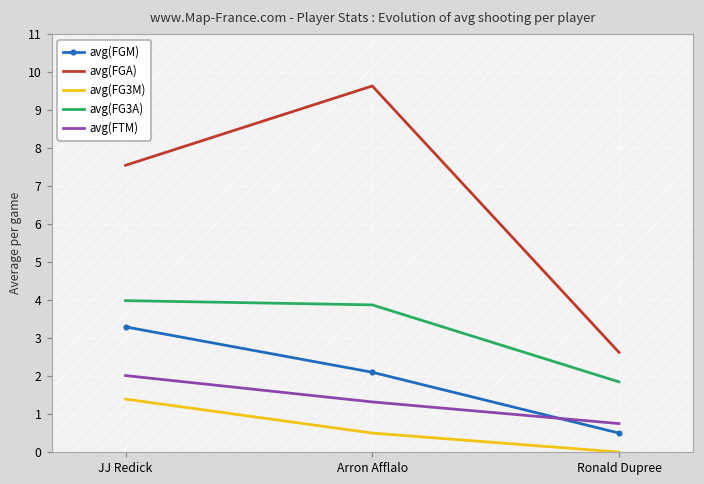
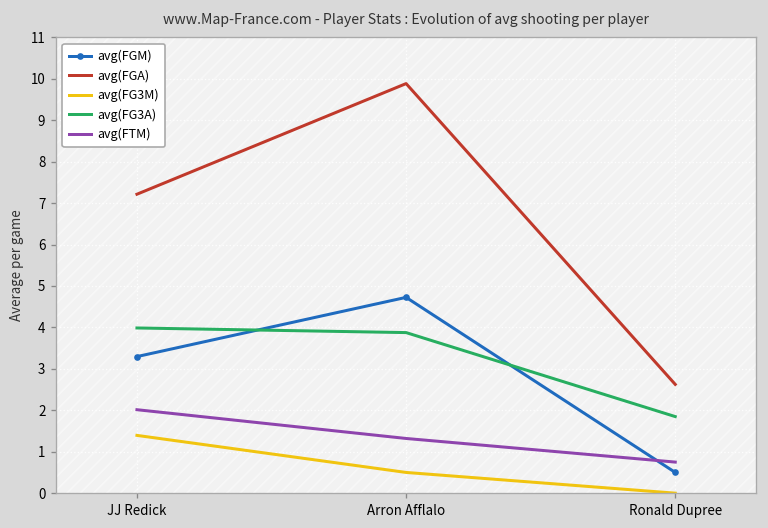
  {
    "avg(FGM)": {
      "JJ Redick": 3.3,
-     "Arron Afflalo": 2.1,
+     "Arron Afflalo": 4.7,
      "Ronald Dupree": 0.5
    },
    "avg(FGA)": {
-     "JJ Redick": 7.5,
-     "Arron Afflalo": 9.6,
+     "JJ Redick": 7.2,
+     "Arron Afflalo": 9.9,
      "Ronald Dupree": 2.6
    },
    "avg(FG3M)": {
      "JJ Redick": 1.4,
      "Arron Afflalo": 0.5,
      "Ronald Dupree": 0.0
    },
    "avg(FG3A)": {
      "JJ Redick": 4.0,
      "Arron Afflalo": 3.9,
      "Ronald Dupree": 1.8
    },
    "avg(FTM)": {
      "JJ Redick": 2.0,
      "Arron Afflalo": 1.3,
      "Ronald Dupree": 0.8
    }
  }
